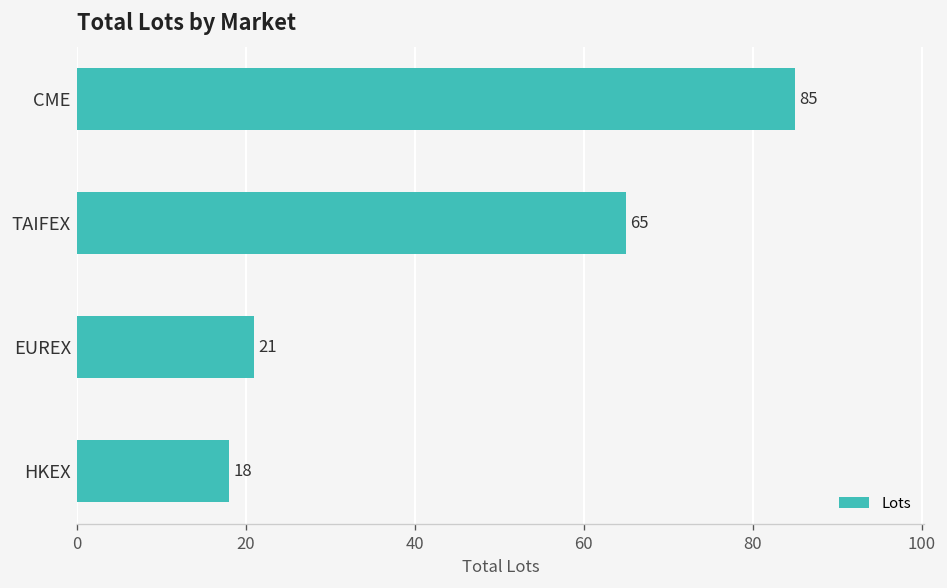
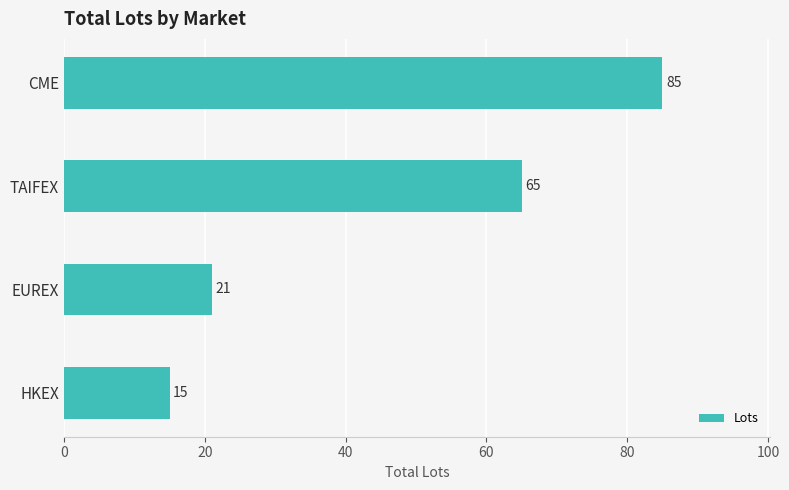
  {
    "CME": 85,
    "TAIFEX": 65,
    "EUREX": 21,
-   "HKEX": 18
+   "HKEX": 15
  }
